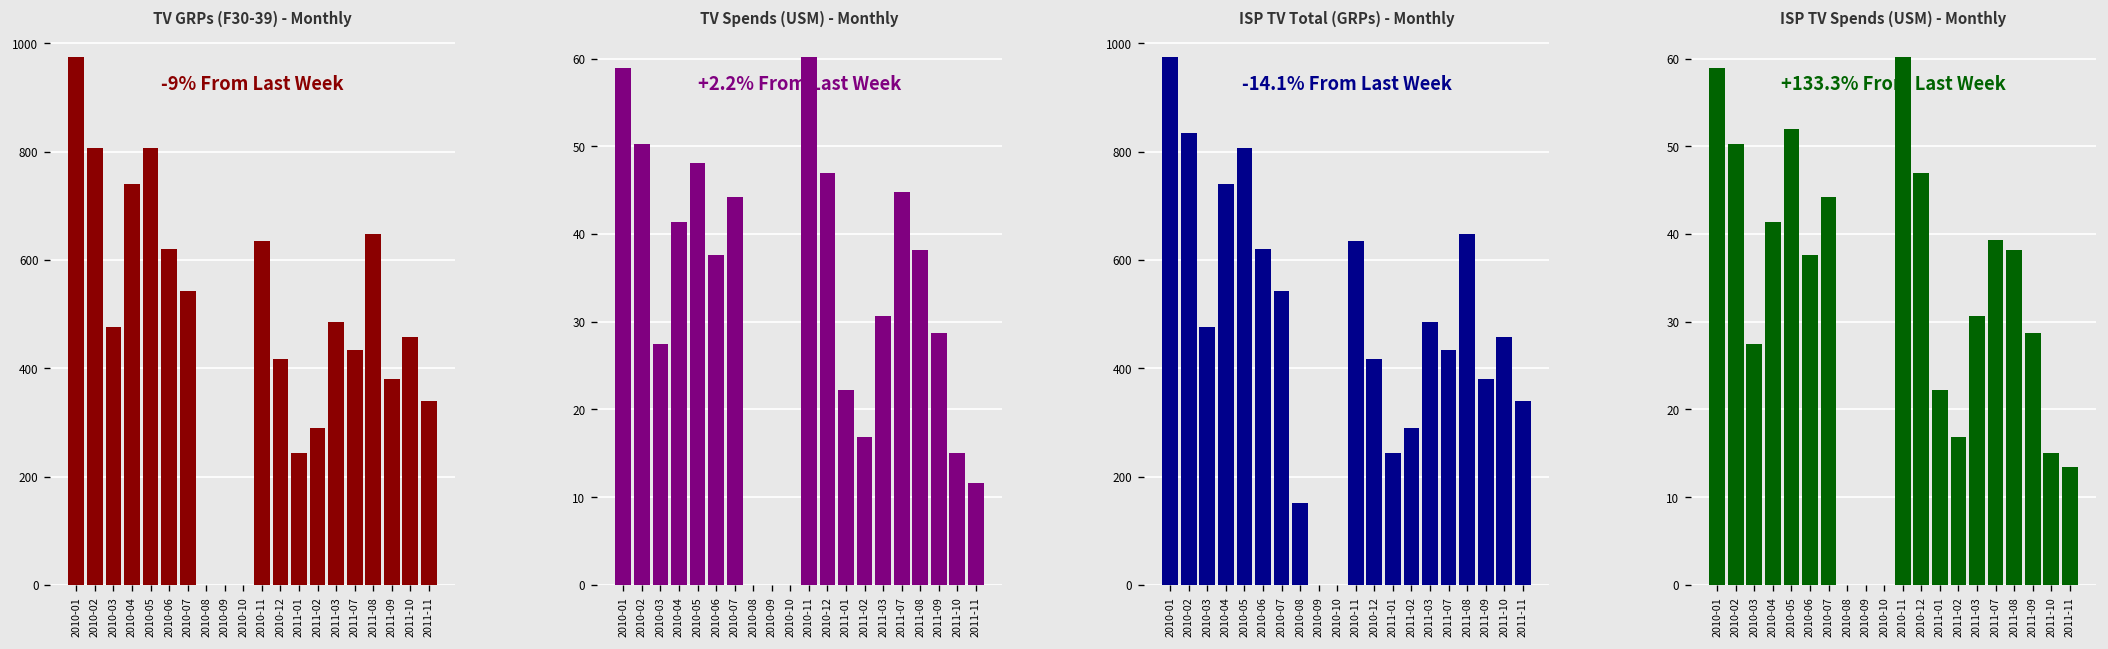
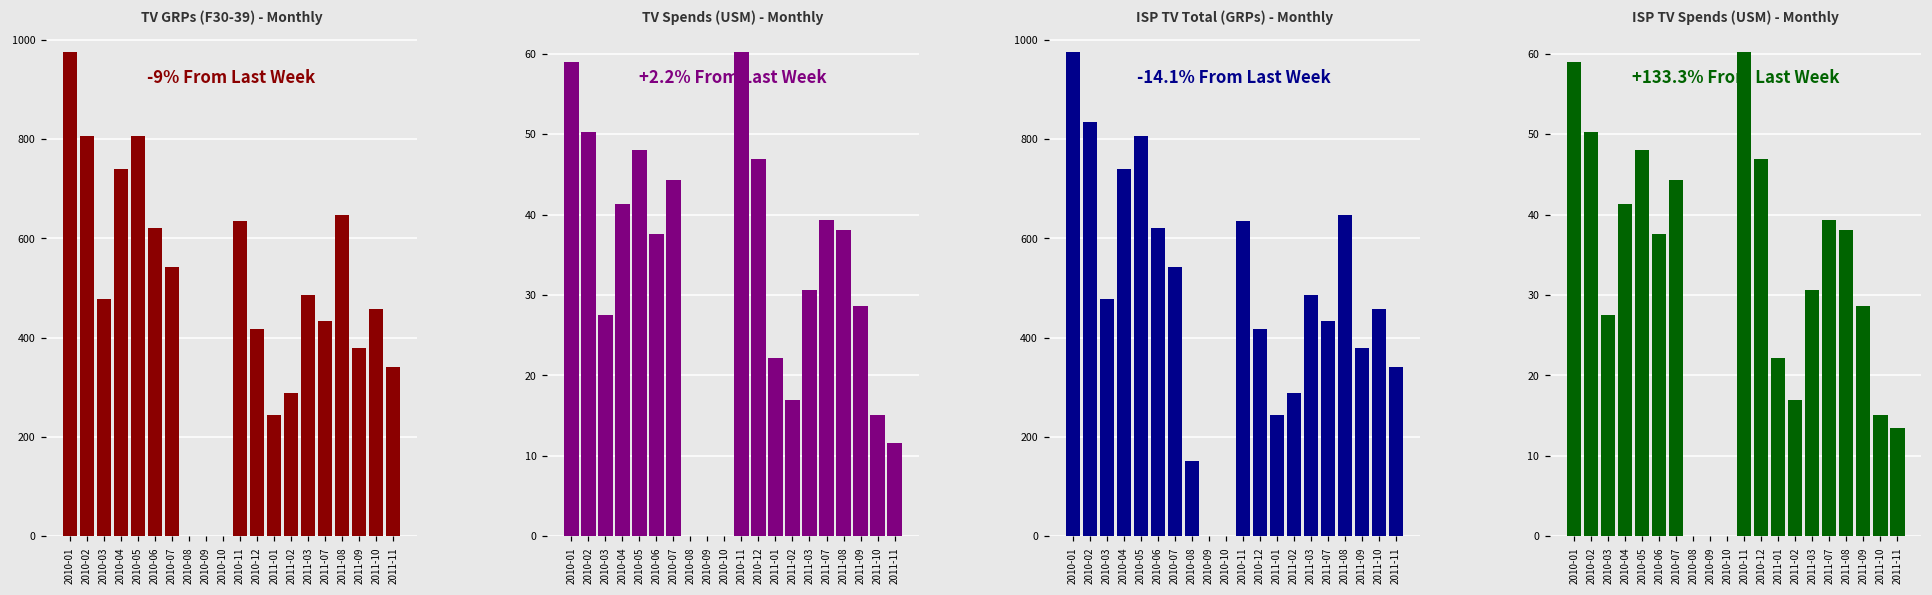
  {
    "TV GRPs (F30-39) - Monthly": {
      "2010-01": 980,
      "2010-02": 810,
      "2010-03": 480,
      "2010-04": 740,
      "2010-05": 810,
      "2010-06": 620,
      "2010-07": 540,
      "2010-08": 0,
      "2010-09": 0,
      "2010-10": 0,
      "2010-11": 630,
      "2010-12": 420,
      "2011-01": 240,
      "2011-02": 290,
      "2011-03": 490,
      "2011-07": 430,
      "2011-08": 650,
      "2011-09": 380,
      "2011-10": 460,
      "2011-11": 340
    },
    "TV Spends (USM) - Monthly": {
      "2010-01": 59,
      "2010-02": 50,
      "2010-03": 27,
      "2010-04": 41,
      "2010-05": 48,
      "2010-06": 38,
      "2010-07": 44,
      "2010-08": 0,
      "2010-09": 0,
      "2010-10": 0,
      "2010-12": 47,
      "2011-01": 22,
      "2011-02": 17,
      "2011-03": 31,
-     "2011-07": 45,
+     "2011-07": 39,
      "2011-08": 38,
      "2011-09": 29,
      "2011-10": 15,
      "2011-11": 12
    },
    "ISP TV Total (GRPs) - Monthly": {
      "2010-01": 980,
      "2010-02": 840,
      "2010-03": 480,
      "2010-04": 740,
      "2010-05": 810,
      "2010-06": 620,
      "2010-07": 540,
      "2010-08": 150,
      "2010-09": 0,
      "2010-10": 0,
      "2010-11": 630,
      "2010-12": 420,
      "2011-01": 240,
      "2011-02": 290,
      "2011-03": 490,
      "2011-07": 430,
      "2011-08": 650,
      "2011-09": 380,
      "2011-10": 460,
      "2011-11": 340
    },
    "ISP TV Spends (USM) - Monthly": {
      "2010-01": 59,
      "2010-02": 50,
      "2010-03": 27,
      "2010-04": 41,
-     "2010-05": 52,
+     "2010-05": 48,
      "2010-06": 38,
      "2010-07": 44,
      "2010-08": 0,
      "2010-09": 0,
      "2010-10": 0,
      "2010-12": 47,
      "2011-01": 22,
      "2011-02": 17,
      "2011-03": 31,
      "2011-07": 39,
      "2011-08": 38,
      "2011-09": 29,
      "2011-10": 15,
      "2011-11": 13
    }
  }
